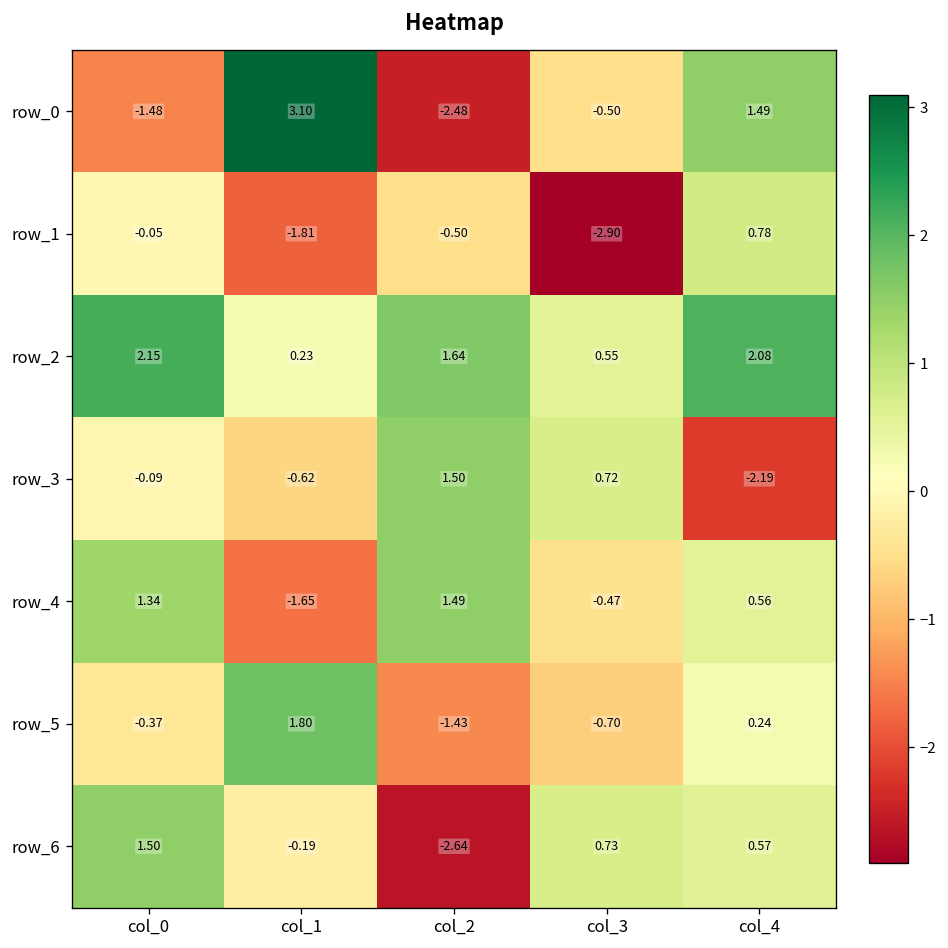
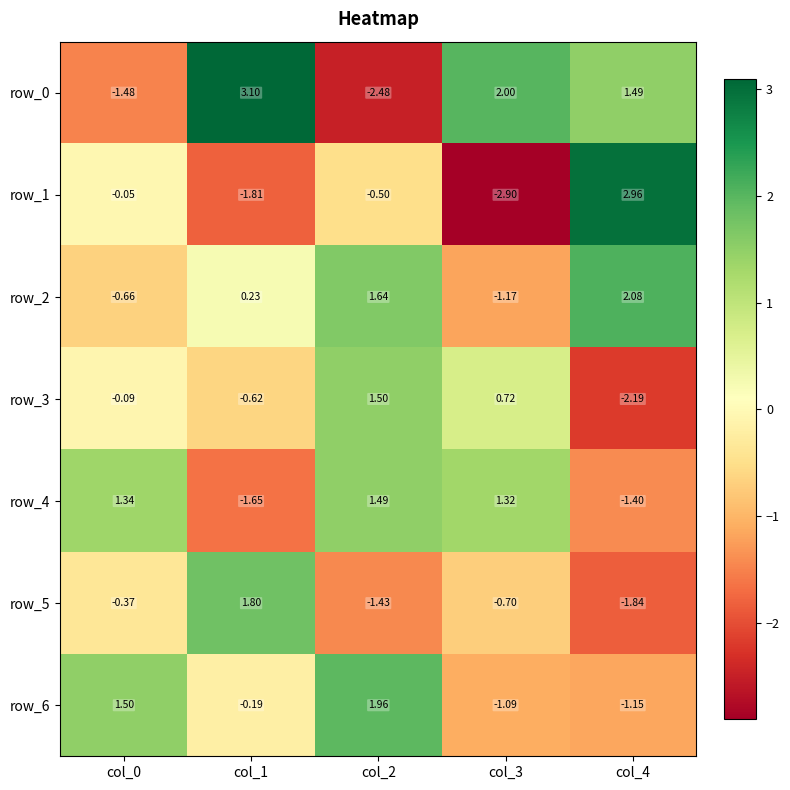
  {
    "row_0": {
-     "col_3": -0.50
+     "col_3": 2.00
    },
    "row_1": {
-     "col_4": 0.78
+     "col_4": 2.96
    },
    "row_2": {
-     "col_0": 2.15,
-     "col_3": 0.55
+     "col_0": -0.66,
+     "col_3": -1.17
    },
    "row_4": {
-     "col_3": -0.47,
-     "col_4": 0.56
+     "col_3": 1.32,
+     "col_4": -1.40
    },
    "row_5": {
-     "col_4": 0.24
+     "col_4": -1.84
    },
    "row_6": {
-     "col_2": -2.64,
-     "col_3": 0.73,
-     "col_4": 0.57
+     "col_2": 1.96,
+     "col_3": -1.09,
+     "col_4": -1.15
    }
  }
